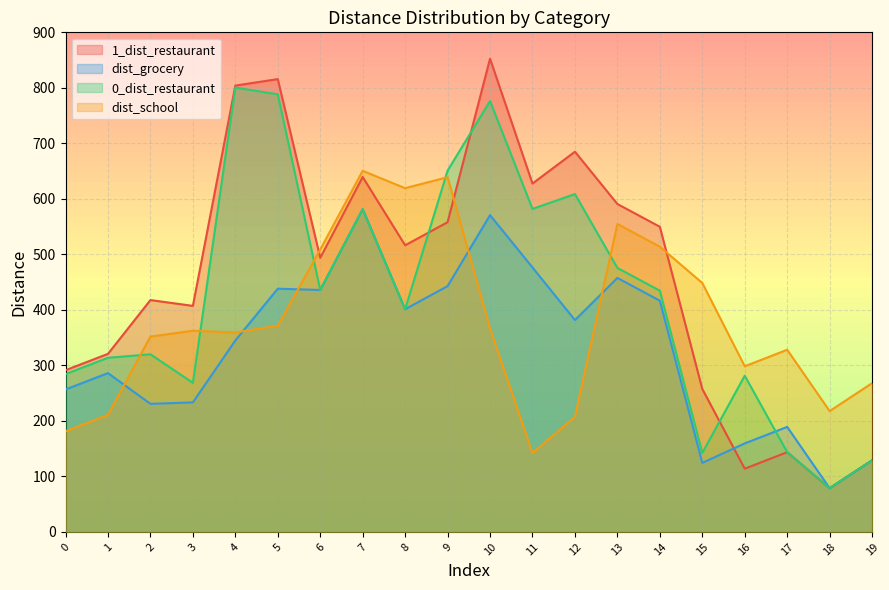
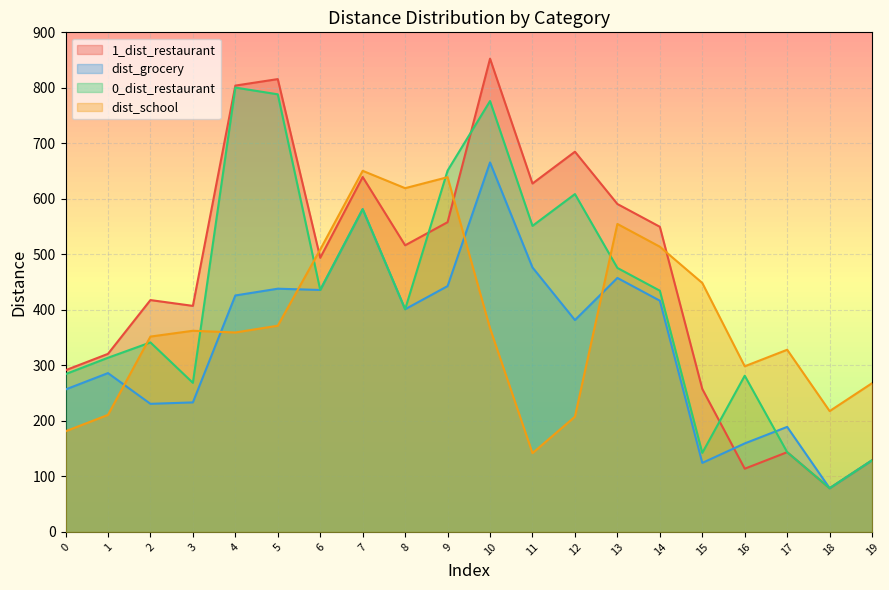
  {
    "dist_grocery": {
      "0": 260,
      "1": 290,
      "2": 230,
      "3": 230,
-     "4": 340,
+     "4": 430,
      "5": 440,
      "9": 440,
-     "10": 570,
+     "10": 670,
      "11": 480,
      "12": 380,
      "13": 460,
      "14": 420,
      "15": 120,
      "16": 160,
      "17": 190
    },
    "0_dist_restaurant": {
      "0": 280,
      "1": 310,
-     "2": 320,
+     "2": 340,
      "3": 270,
      "5": 790,
      "9": 650,
      "10": 780,
-     "11": 580,
+     "11": 550,
      "12": 610,
      "13": 480,
      "14": 430,
      "15": 140,
      "16": 280
    }
  }
